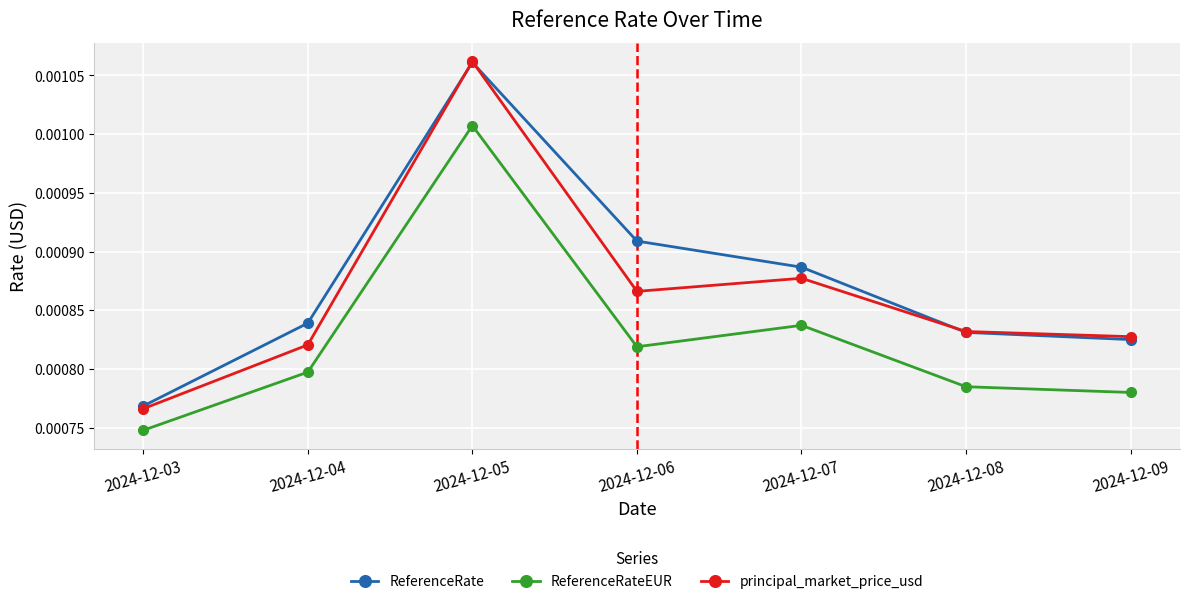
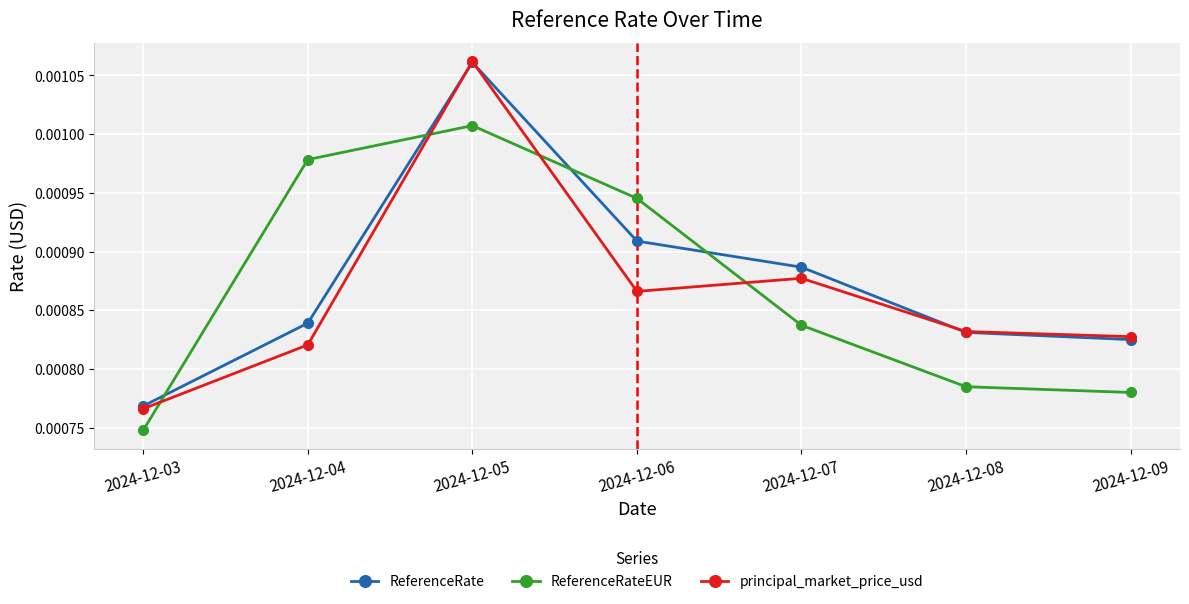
  {
    "ReferenceRate": {
      "2024-12-03": 0.000768,
      "2024-12-04": 0.000839,
      "2024-12-06": 0.000909,
      "2024-12-07": 0.000887,
      "2024-12-09": 0.000825
    },
    "ReferenceRateEUR": {
      "2024-12-03": 0.000748,
-     "2024-12-04": 0.000797,
+     "2024-12-04": 0.000978,
      "2024-12-05": 0.001007,
-     "2024-12-06": 0.000819,
+     "2024-12-06": 0.000945,
      "2024-12-07": 0.000837,
      "2024-12-08": 0.000785,
      "2024-12-09": 0.000780
    },
    "principal_market_price_usd": {
      "2024-12-03": 0.000766,
      "2024-12-04": 0.000820,
      "2024-12-06": 0.000866,
      "2024-12-07": 0.000877,
      "2024-12-09": 0.000827
    }
  }
